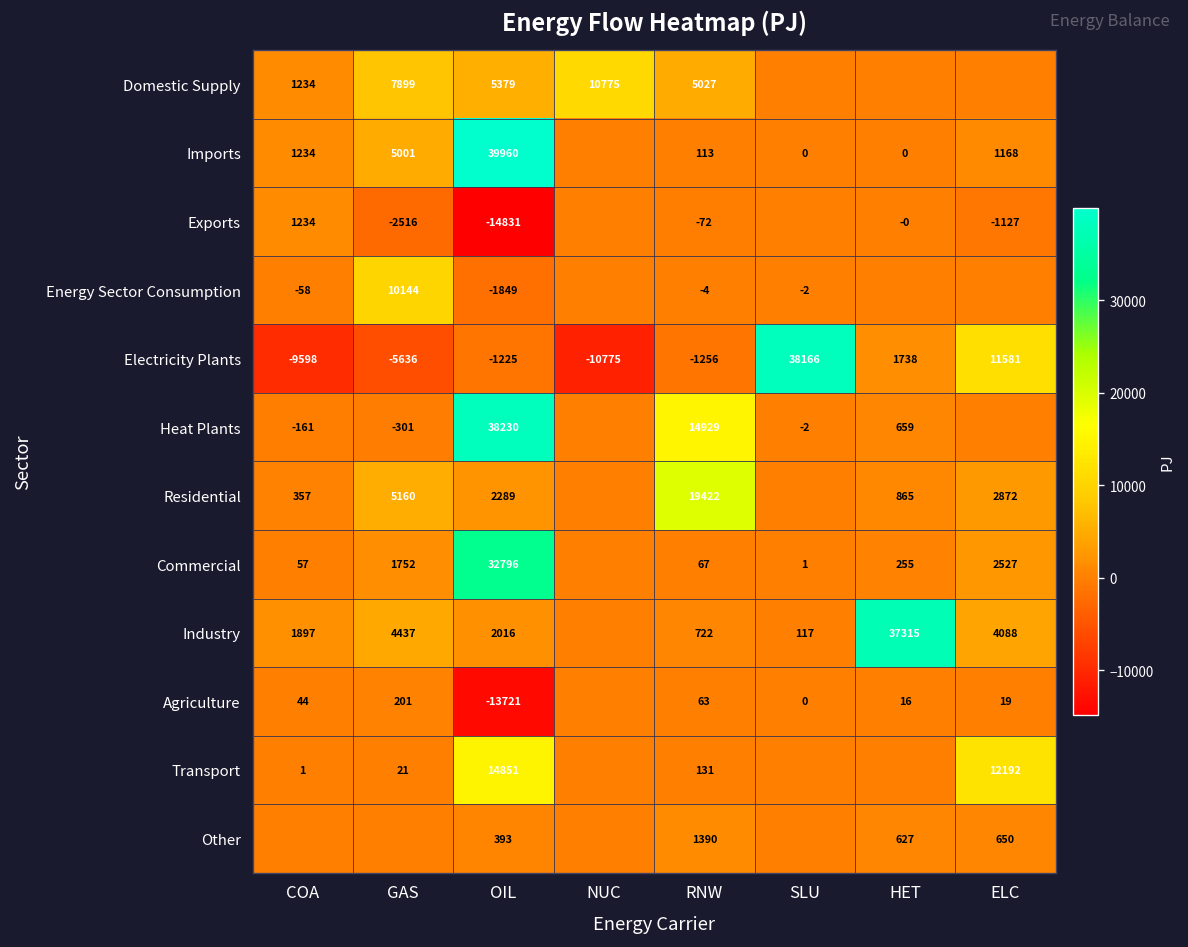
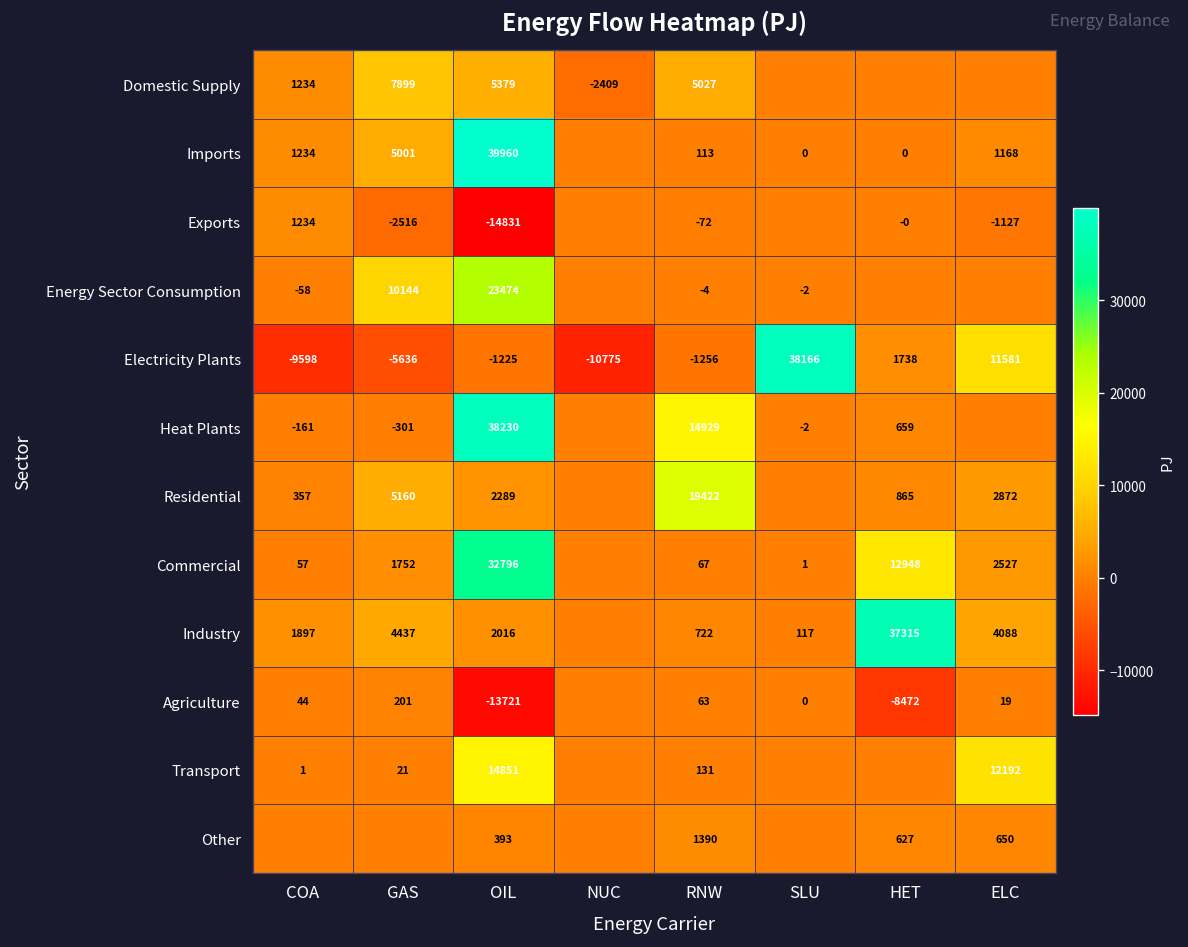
  {
    "Domestic Supply": {
      "COA": 1234,
      "GAS": 7899,
      "OIL": 5379,
-     "NUC": 10775,
+     "NUC": -2409,
      "RNW": 5027
    },
    "Imports": {
      "COA": 1234,
      "GAS": 5001,
      "OIL": 39960,
      "RNW": 113,
      "SLU": 0,
      "HET": 0,
      "ELC": 1168
    },
    "Exports": {
      "COA": 1234,
      "GAS": -2516,
      "OIL": -14831,
      "RNW": -72,
      "HET": -0,
      "ELC": -1127
    },
    "Energy Sector Consumption": {
      "COA": -58,
      "GAS": 10144,
-     "OIL": -1849,
+     "OIL": 23474,
      "RNW": -4,
      "SLU": -2
    },
    "Electricity Plants": {
      "COA": -9598,
      "GAS": -5636,
      "OIL": -1225,
      "NUC": -10775,
      "RNW": -1256,
      "SLU": 38166,
      "HET": 1738,
      "ELC": 11581
    },
    "Heat Plants": {
      "COA": -161,
      "GAS": -301,
      "OIL": 38230,
      "RNW": 14929,
      "SLU": -2,
      "HET": 659
    },
    "Residential": {
      "COA": 357,
      "GAS": 5160,
      "OIL": 2289,
      "RNW": 19422,
      "HET": 865,
      "ELC": 2872
    },
    "Commercial": {
      "COA": 57,
      "GAS": 1752,
      "OIL": 32796,
      "RNW": 67,
      "SLU": 1,
-     "HET": 255,
+     "HET": 12948,
      "ELC": 2527
    },
    "Industry": {
      "COA": 1897,
      "GAS": 4437,
      "OIL": 2016,
      "RNW": 722,
      "SLU": 117,
      "HET": 37315,
      "ELC": 4088
    },
    "Agriculture": {
      "COA": 44,
      "GAS": 201,
      "OIL": -13721,
      "RNW": 63,
      "SLU": 0,
-     "HET": 16,
+     "HET": -8472,
      "ELC": 19
    },
    "Transport": {
      "COA": 1,
      "GAS": 21,
      "OIL": 14851,
      "RNW": 131,
      "ELC": 12192
    },
    "Other": {
      "OIL": 393,
      "RNW": 1390,
      "HET": 627,
      "ELC": 650
    }
  }
